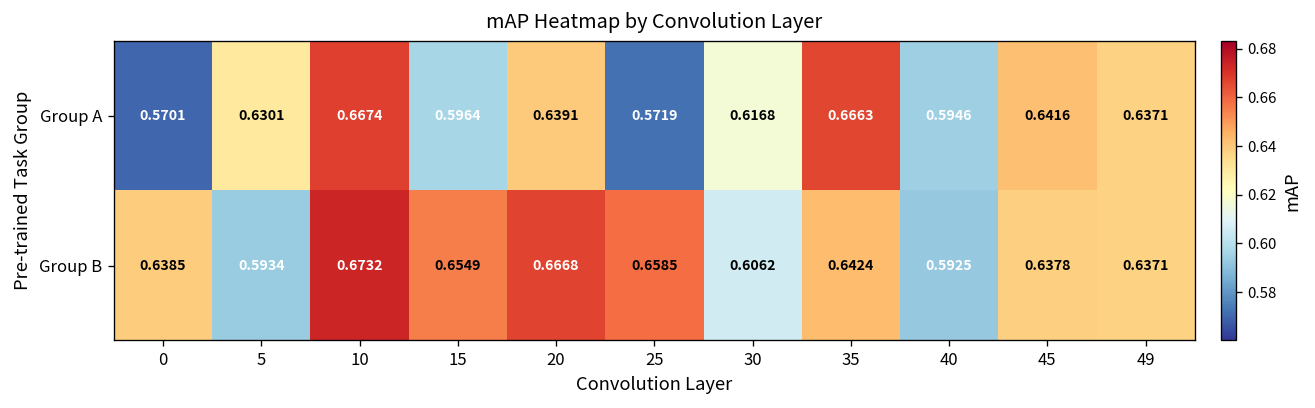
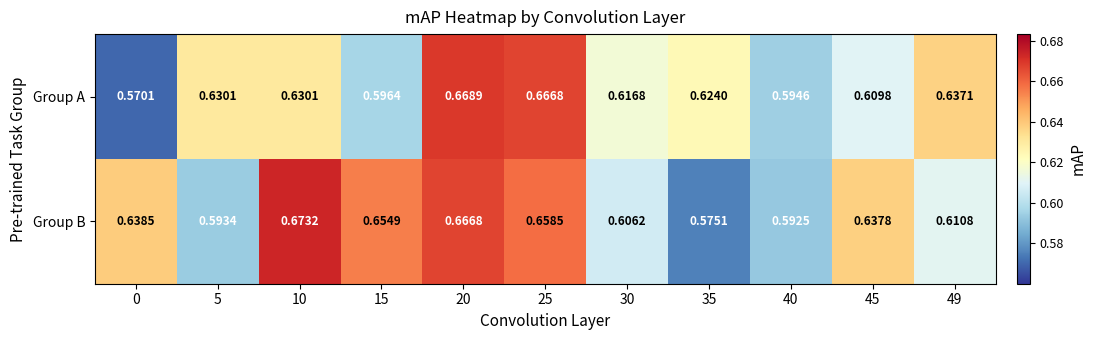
  {
    "Group A": {
      "0": 0.5701,
      "5": 0.6301,
-     "10": 0.6674,
+     "10": 0.6301,
      "15": 0.5964,
-     "20": 0.6391,
-     "25": 0.5719,
+     "20": 0.6689,
+     "25": 0.6668,
      "30": 0.6168,
-     "35": 0.6663,
+     "35": 0.6240,
      "40": 0.5946,
-     "45": 0.6416,
+     "45": 0.6098,
      "49": 0.6371
    },
    "Group B": {
      "0": 0.6385,
      "5": 0.5934,
      "10": 0.6732,
      "15": 0.6549,
      "20": 0.6668,
      "25": 0.6585,
      "30": 0.6062,
-     "35": 0.6424,
+     "35": 0.5751,
      "40": 0.5925,
      "45": 0.6378,
-     "49": 0.6371
+     "49": 0.6108
    }
  }
